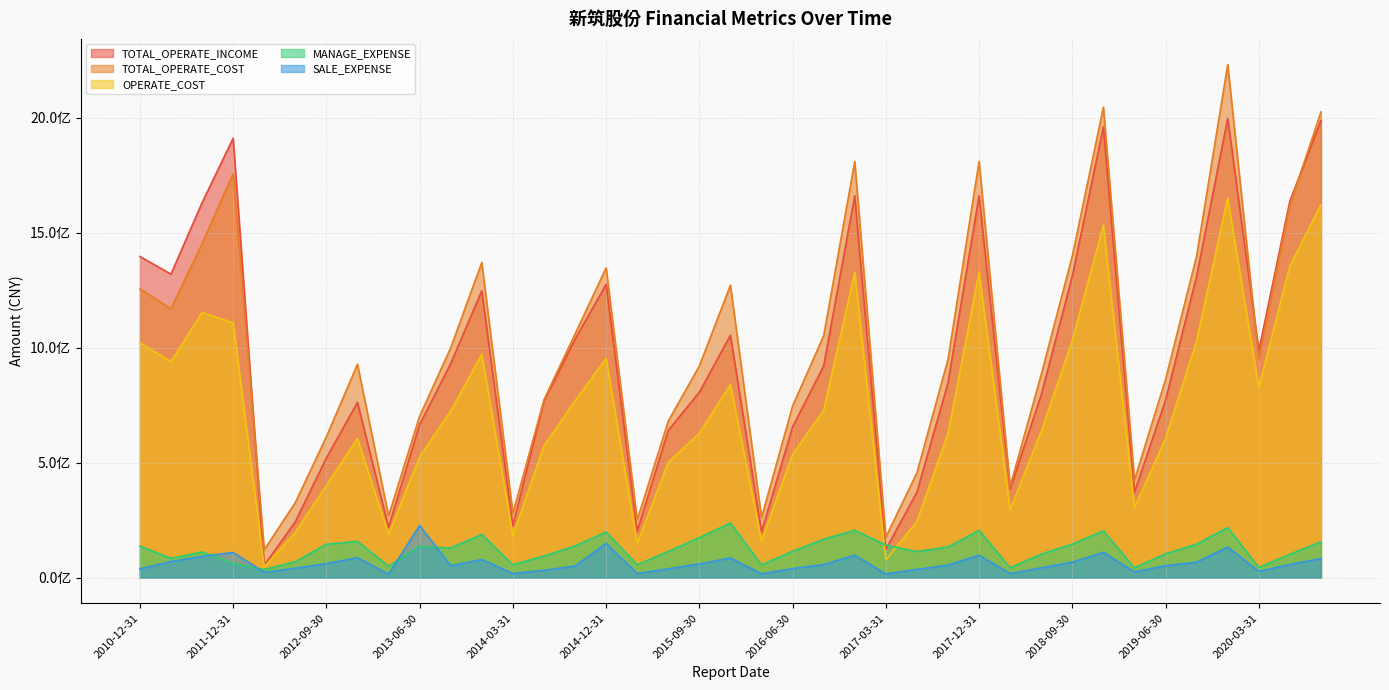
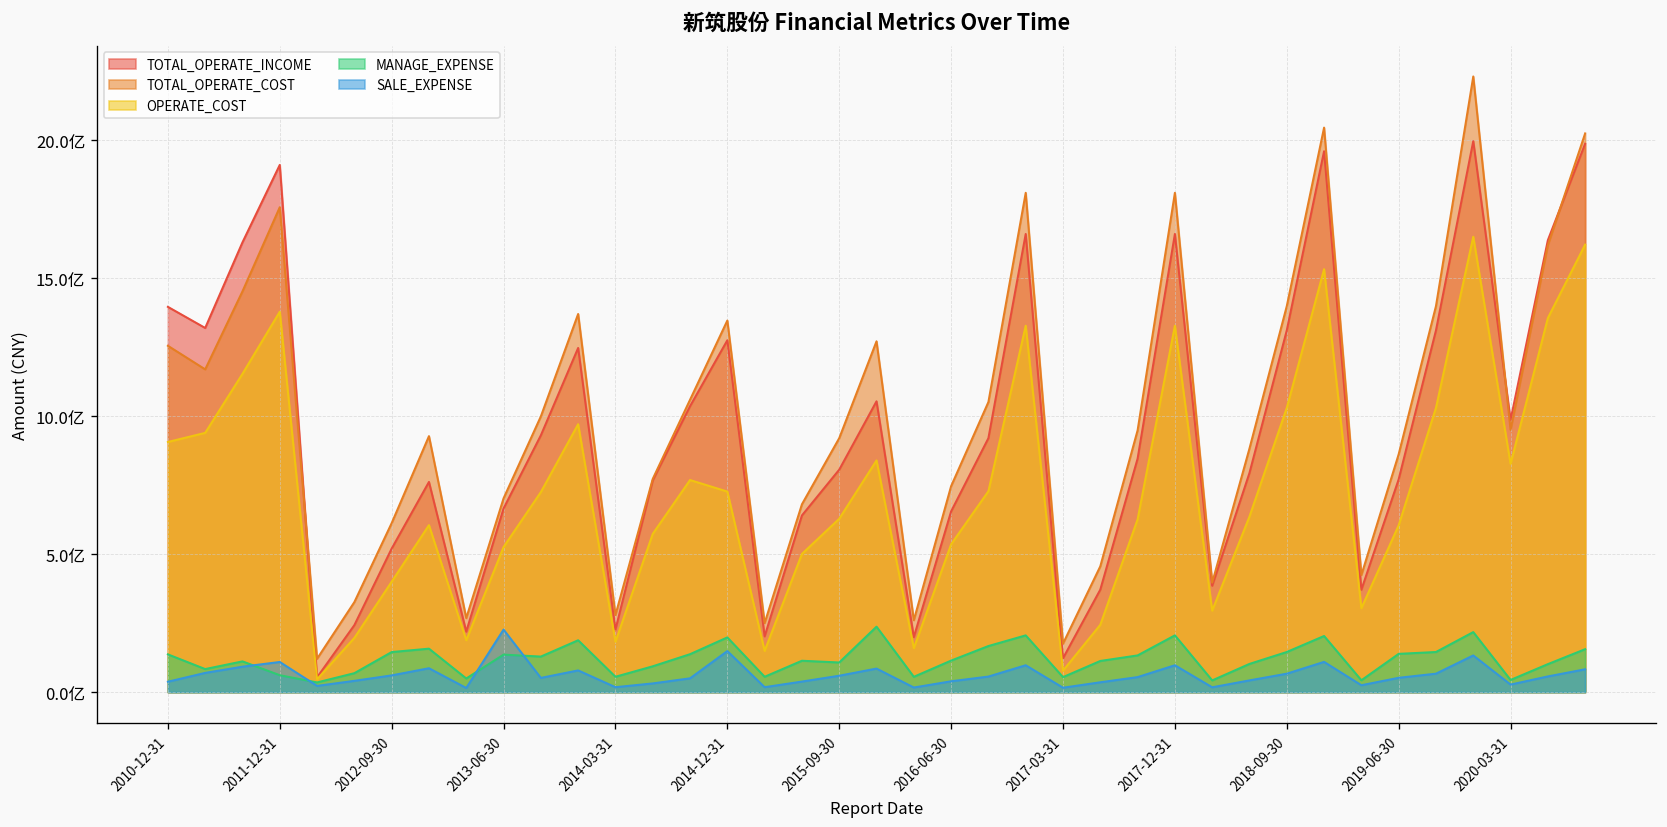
  {
    "OPERATE_COST": {
-     "2010-12-31": "10.2亿",
-     "2011-12-31": "11.1亿",
+     "2010-12-31": "9.1亿",
+     "2011-12-31": "13.8亿",
      "2012-09-30": "4.0亿",
      "2013-06-30": "5.3亿",
      "2014-03-31": "1.8亿",
-     "2014-12-31": "9.5亿",
+     "2014-12-31": "7.3亿",
      "2015-09-30": "6.3亿",
      "2016-06-30": "5.4亿",
      "2017-03-31": "0.8亿",
      "2017-12-31": "13.3亿",
      "2018-09-30": "10.3亿",
      "2019-06-30": "6.0亿",
      "2020-03-31": "8.3亿"
    },
    "MANAGE_EXPENSE": {
      "2010-12-31": "1.4亿",
      "2011-12-31": "0.6亿",
      "2012-09-30": "1.5亿",
      "2013-06-30": "1.4亿",
      "2014-03-31": "0.6亿",
      "2014-12-31": "2.0亿",
-     "2015-09-30": "1.7亿",
+     "2015-09-30": "1.1亿",
      "2016-06-30": "1.1亿",
-     "2017-03-31": "1.4亿",
+     "2017-03-31": "0.5亿",
      "2017-12-31": "2.1亿",
      "2018-09-30": "1.5亿",
-     "2019-06-30": "1.0亿",
+     "2019-06-30": "1.4亿",
      "2020-03-31": "0.4亿"
    },
    "SALE_EXPENSE": {
      "2010-12-31": "0.4亿",
      "2011-12-31": "1.1亿",
      "2012-09-30": "0.6亿",
      "2013-06-30": "2.3亿",
      "2014-03-31": "0.2亿",
      "2014-12-31": "1.5亿",
      "2015-09-30": "0.6亿",
      "2016-06-30": "0.4亿",
      "2017-03-31": "0.2亿",
      "2017-12-31": "1.0亿",
      "2018-09-30": "0.7亿",
      "2019-06-30": "0.5亿",
      "2020-03-31": "0.3亿"
    }
  }
